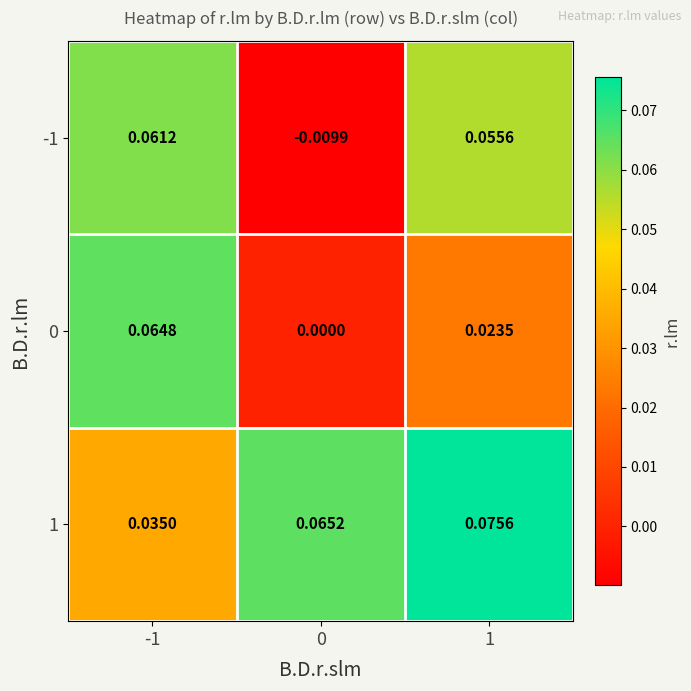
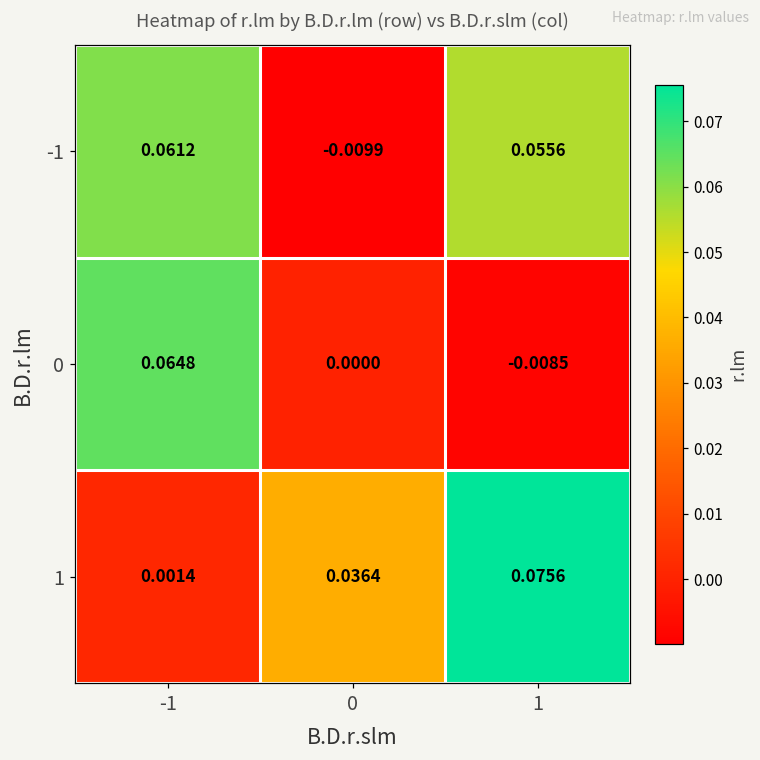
  {
    "-1": {
      "-1": 0.0612,
      "0": -0.0099,
      "1": 0.0556
    },
    "0": {
      "-1": 0.0648,
      "0": 0.0000,
-     "1": 0.0235
+     "1": -0.0085
    },
    "1": {
-     "-1": 0.0350,
-     "0": 0.0652,
+     "-1": 0.0014,
+     "0": 0.0364,
      "1": 0.0756
    }
  }
